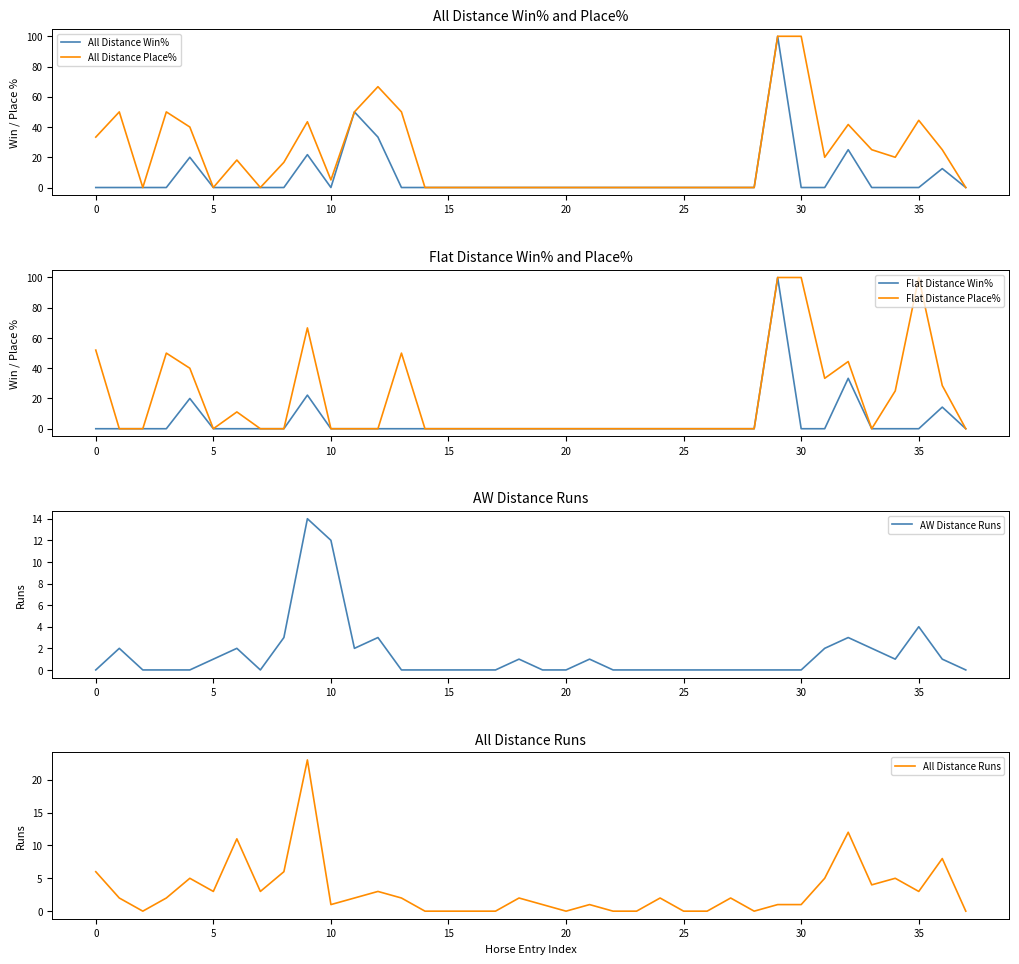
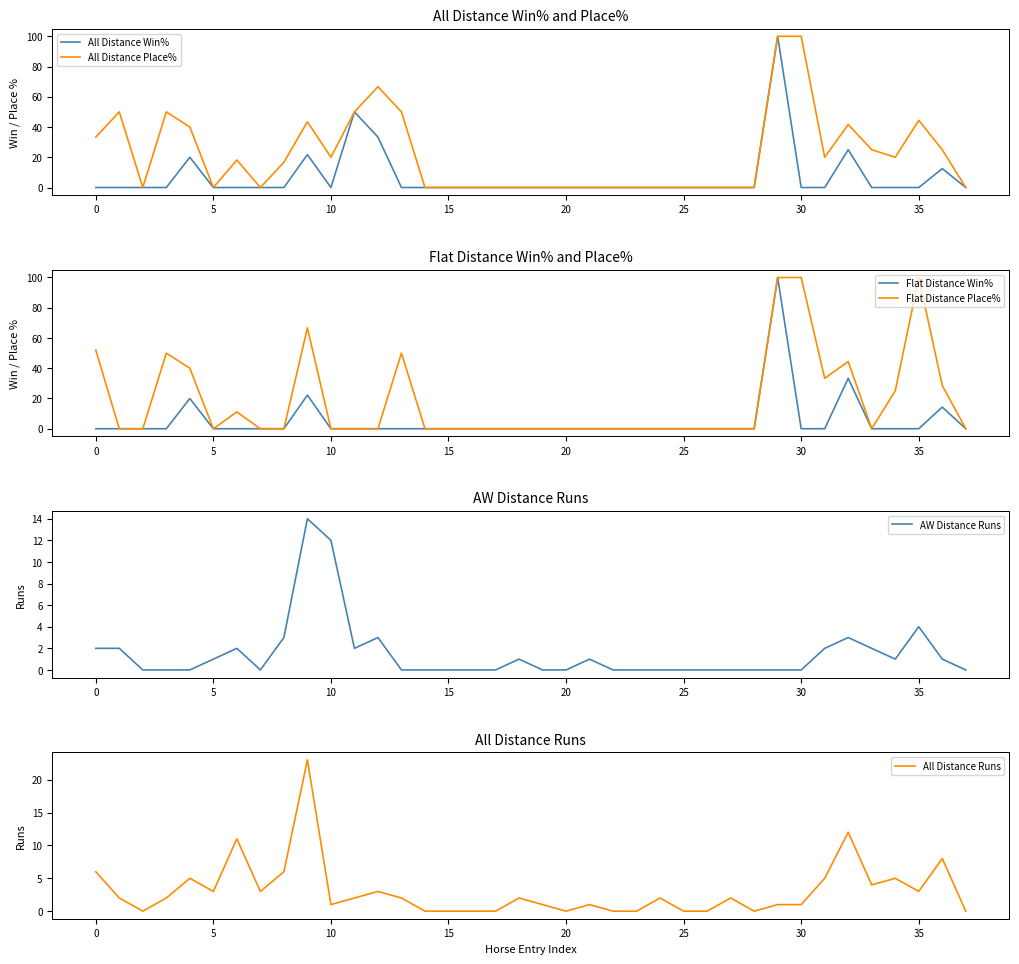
  {
    "All Distance Win% and Place%": {
      "All Distance Win%": {
        "0": 0,
        "10": 0,
        "30": 0,
        "35": 0
      },
      "All Distance Place%": {
        "0": 33,
-       "10": 5,
+       "10": 20,
        "30": 100,
        "35": 44
      }
    },
    "Flat Distance Win% and Place%": {
      "Flat Distance Win%": {
        "0": 0,
        "30": 0,
        "35": 0
      },
      "Flat Distance Place%": {
        "0": 52,
        "30": 100
      }
    },
    "AW Distance Runs": {
-     "0": 0,
+     "0": 2,
      "10": 12,
      "15": 0,
      "20": 0,
      "25": 0,
      "30": 0,
      "35": 4
    },
    "All Distance Runs": {
      "0": 6,
      "10": 1,
      "15": 0,
      "20": 0,
      "25": 0,
      "30": 1,
      "35": 3
    }
  }
